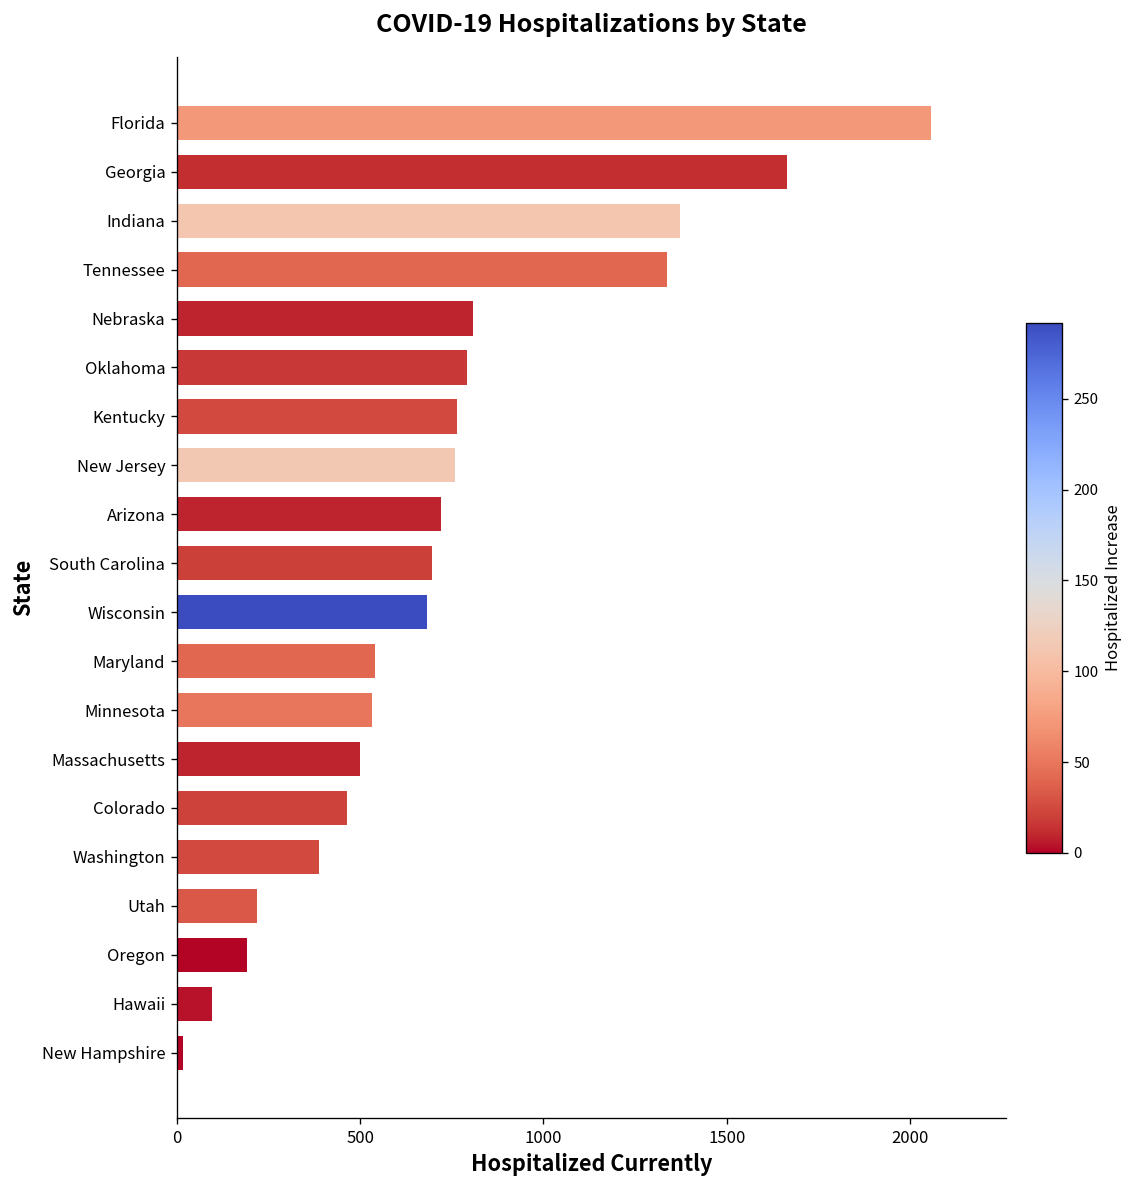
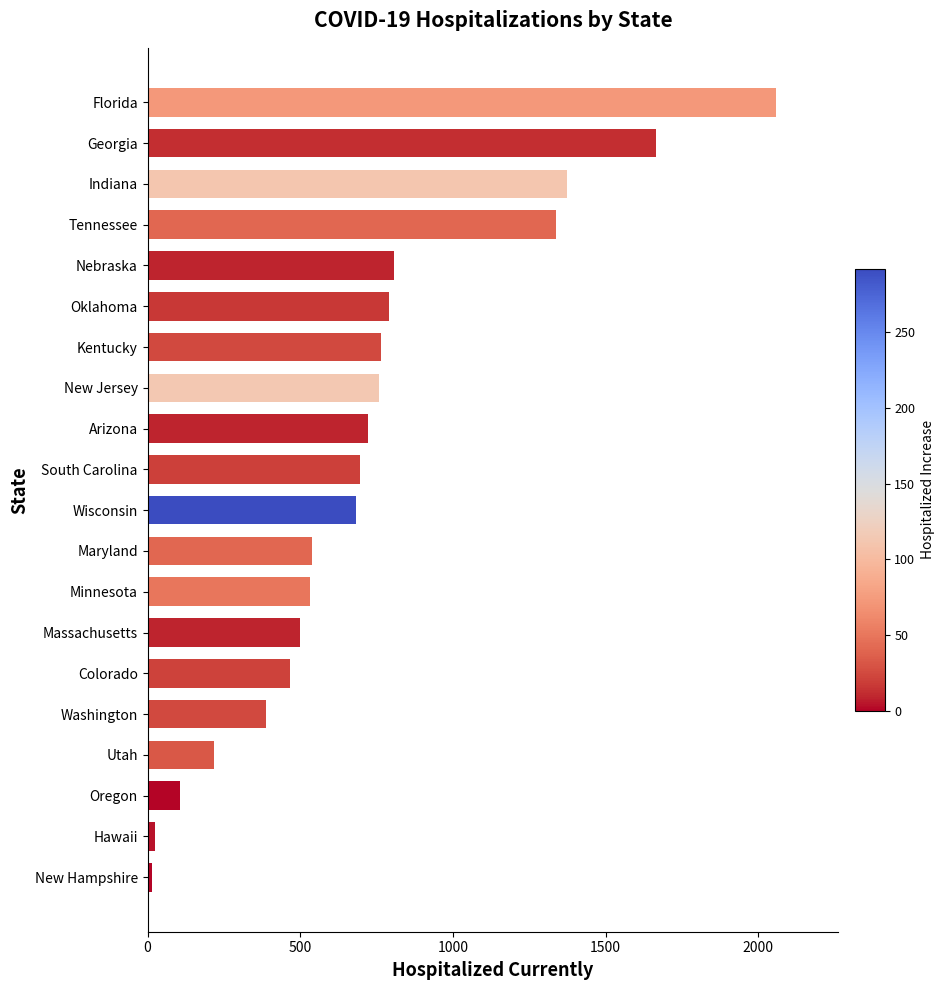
  {
    "Florida": 2060,
    "Georgia": 1660,
    "Indiana": 1370,
    "Tennessee": 1340,
    "Nebraska": 810,
    "Oklahoma": 790,
    "Kentucky": 760,
    "New Jersey": 760,
    "Arizona": 720,
    "South Carolina": 700,
    "Wisconsin": 680,
    "Maryland": 540,
    "Minnesota": 530,
    "Massachusetts": 500,
    "Colorado": 470,
    "Washington": 390,
    "Utah": 220,
-   "Oregon": 190,
-   "Hawaii": 100,
+   "Oregon": 110,
+   "Hawaii": 30,
    "New Hampshire": 20
  }
